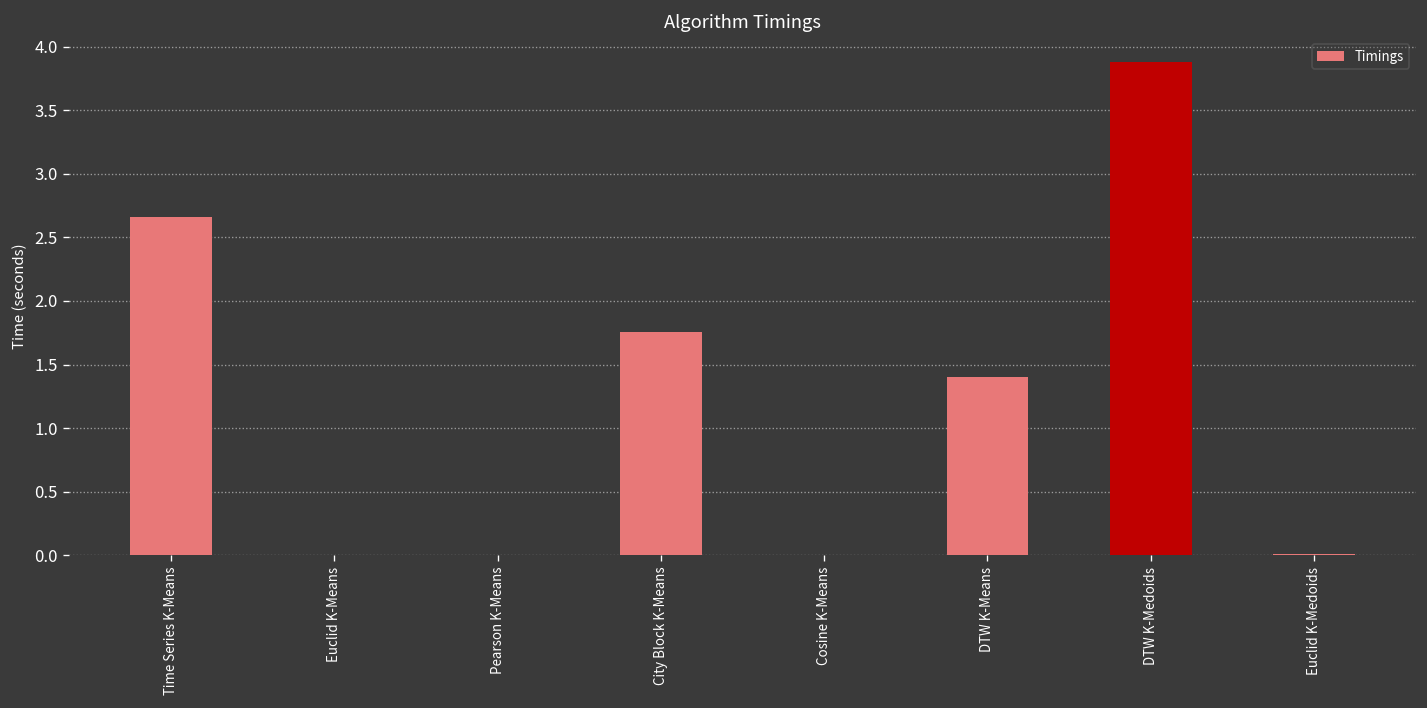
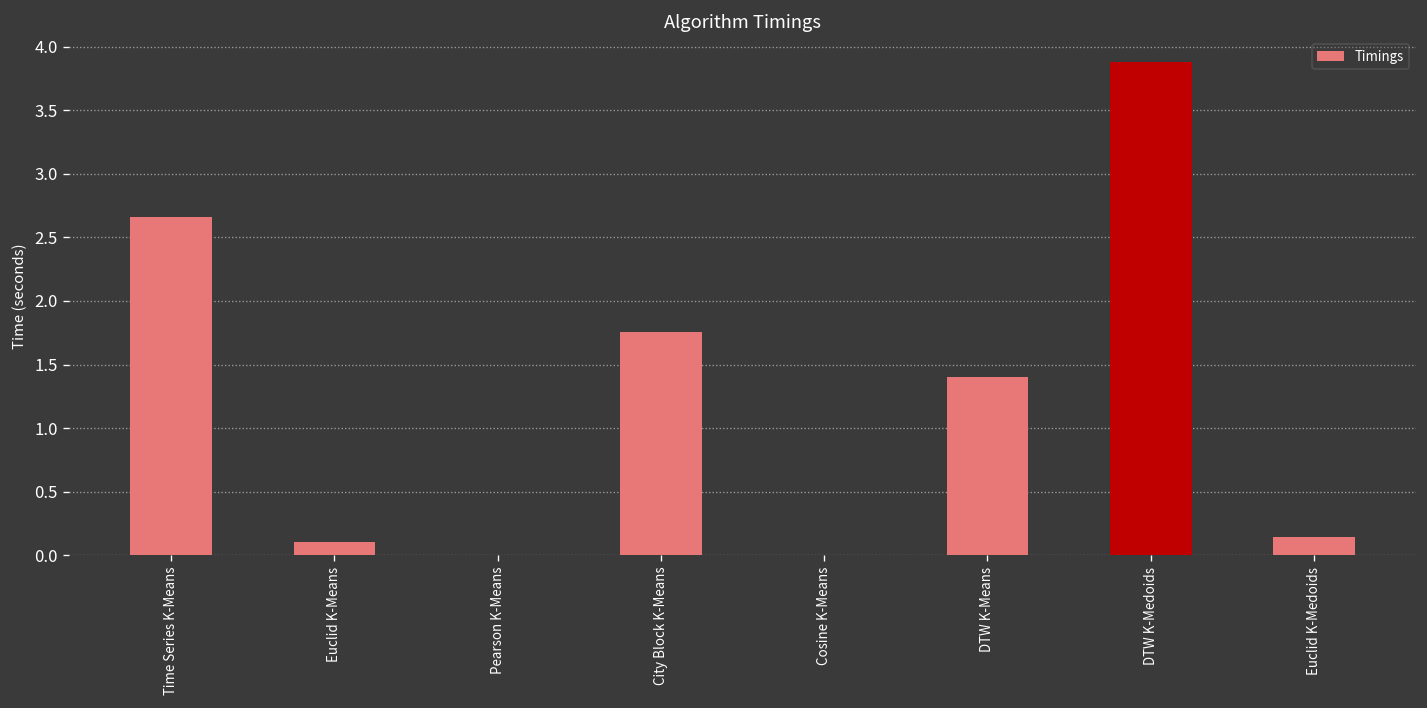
  {
    "Time Series K-Means": 2.66,
-   "Euclid K-Means": 0.00,
+   "Euclid K-Means": 0.11,
    "City Block K-Means": 1.76,
    "DTW K-Means": 1.40,
    "DTW K-Medoids": 3.88,
-   "Euclid K-Medoids": 0.01
+   "Euclid K-Medoids": 0.14
  }
